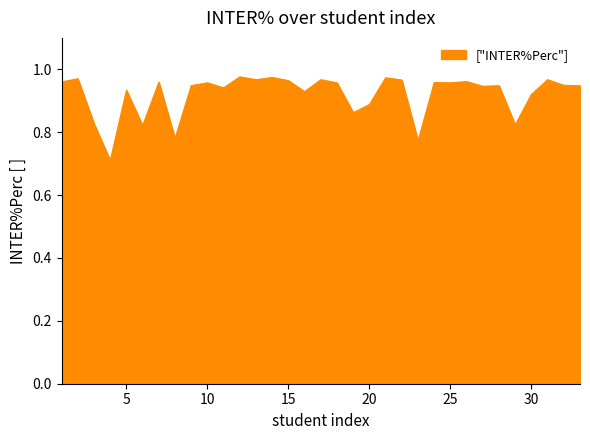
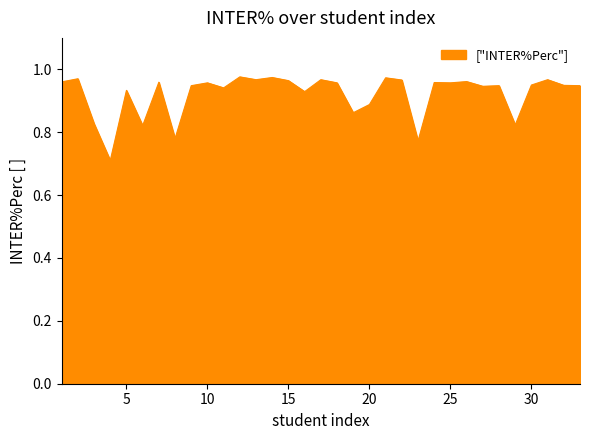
  {
    "5": 0.93,
    "10": 0.96,
    "15": 0.96,
    "20": 0.89,
    "25": 0.96,
-   "30": 0.92
+   "30": 0.95
  }
